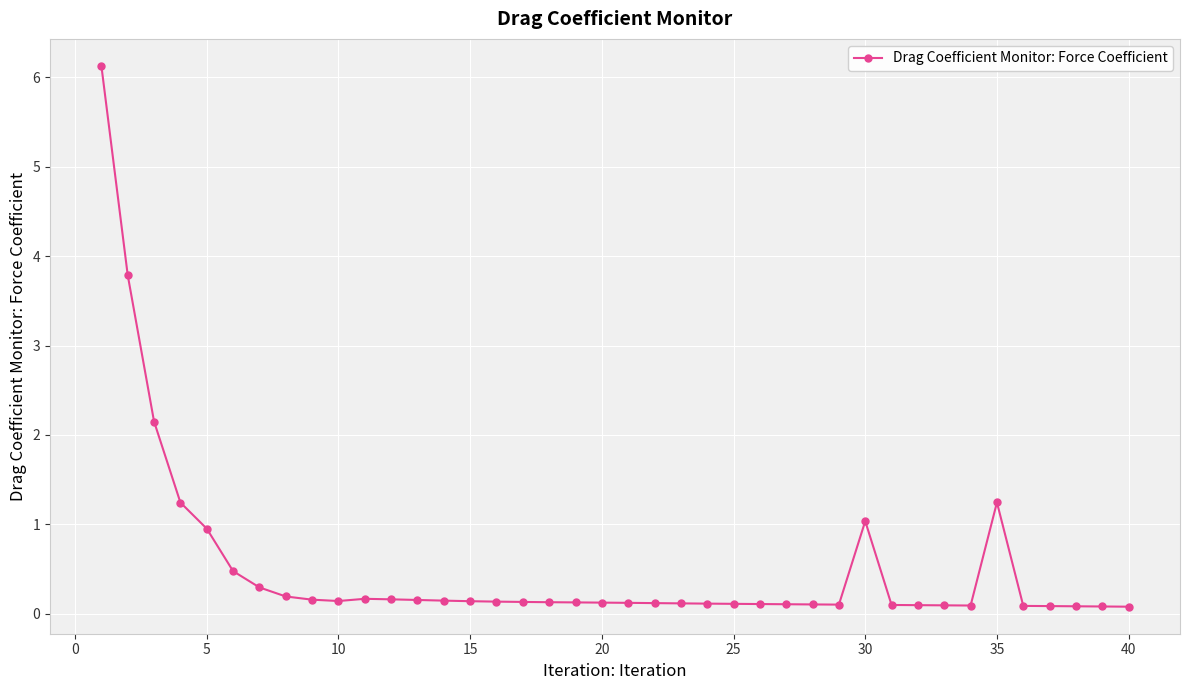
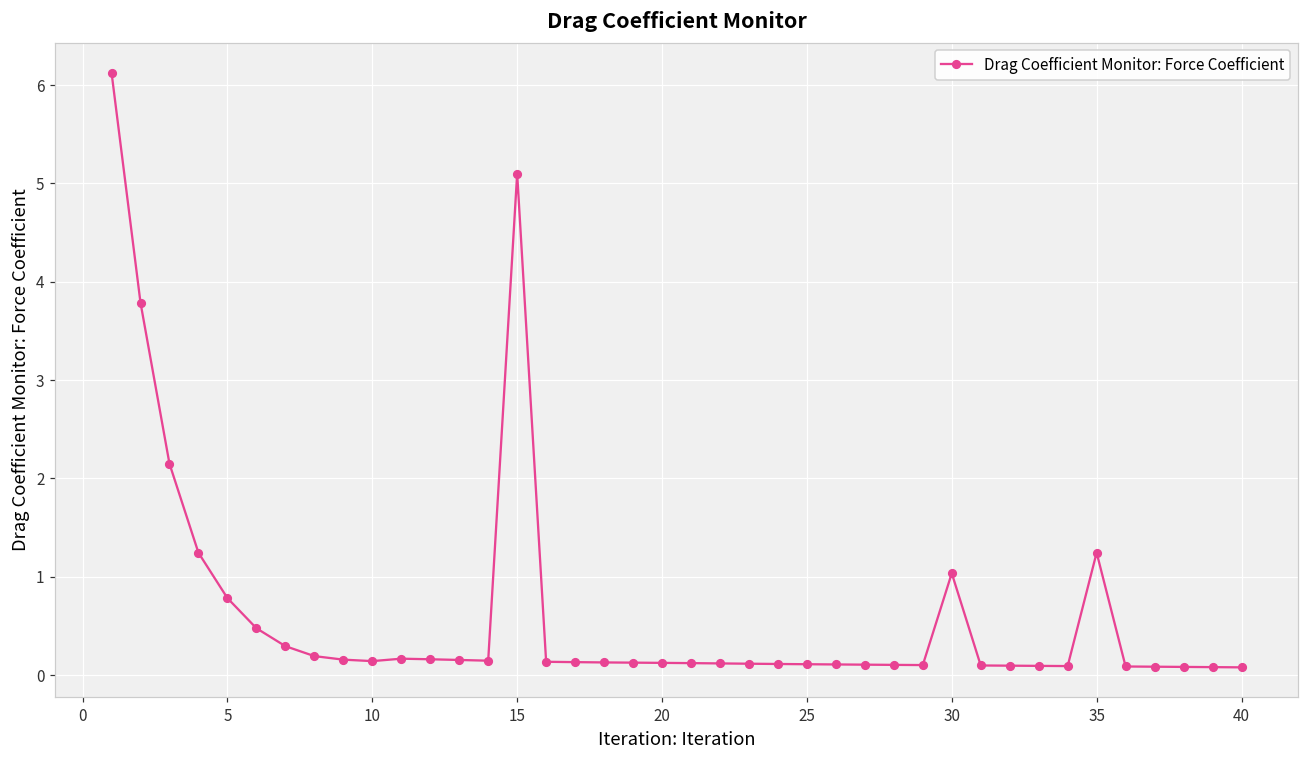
  {
-   "5": 1.0,
+   "5": 0.8,
    "10": 0.1,
-   "15": 0.1,
+   "15": 5.1,
    "20": 0.1,
    "25": 0.1,
    "30": 1.0,
    "35": 1.2,
    "40": 0.1
  }
